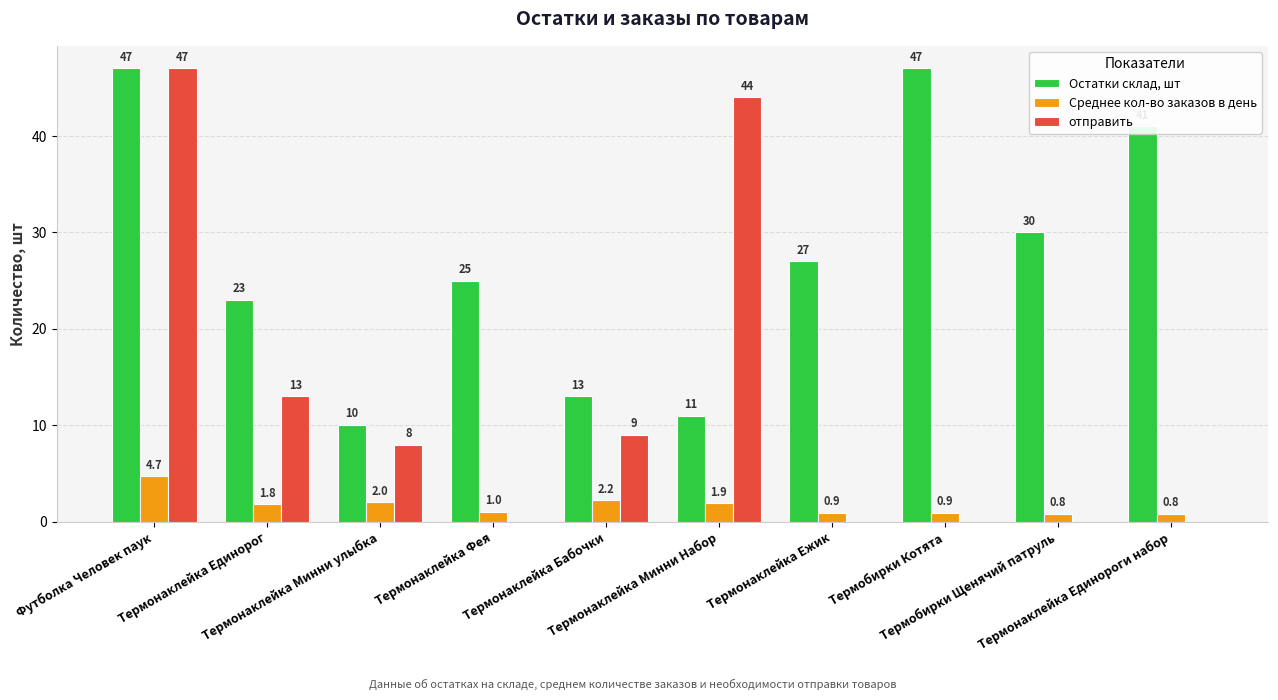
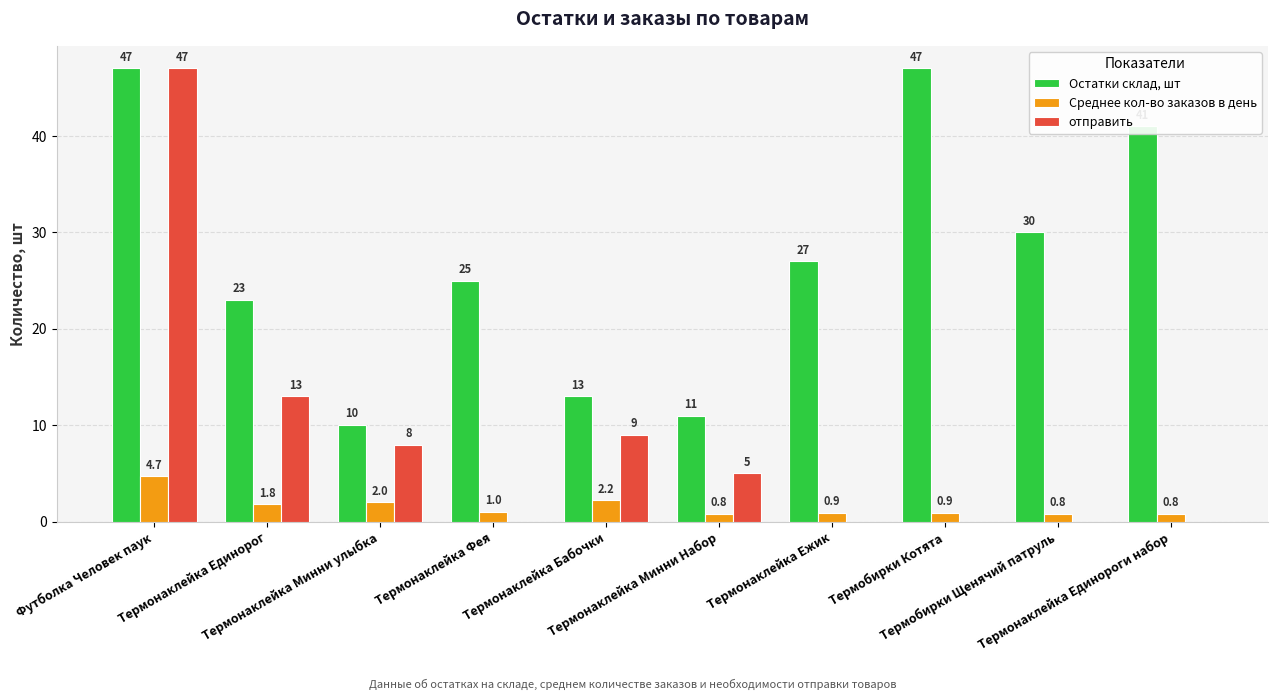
  {
    "Остатки склад, шт": {
      "Футболка Человек паук": 47,
      "Термонаклейка Единорог": 23,
      "Термонаклейка Минни улыбка": 10,
      "Термонаклейка Фея": 25,
      "Термонаклейка Бабочки": 13,
      "Термонаклейка Минни Набор": 11,
      "Термонаклейка Ежик": 27,
      "Термобирки Котята": 47,
      "Термобирки Щенячий патруль": 30
    },
    "Среднее кол-во заказов в день": {
      "Футболка Человек паук": 4.7,
      "Термонаклейка Единорог": 1.8,
      "Термонаклейка Минни улыбка": 2.0,
      "Термонаклейка Фея": 1.0,
      "Термонаклейка Бабочки": 2.2,
-     "Термонаклейка Минни Набор": 1.9,
+     "Термонаклейка Минни Набор": 0.8,
      "Термонаклейка Ежик": 0.9,
      "Термобирки Котята": 0.9,
      "Термобирки Щенячий патруль": 0.8,
      "Термонаклейка Единороги набор": 0.8
    },
    "отправить": {
      "Футболка Человек паук": 47,
      "Термонаклейка Единорог": 13,
      "Термонаклейка Минни улыбка": 8,
      "Термонаклейка Бабочки": 9,
-     "Термонаклейка Минни Набор": 44
+     "Термонаклейка Минни Набор": 5
    }
  }
